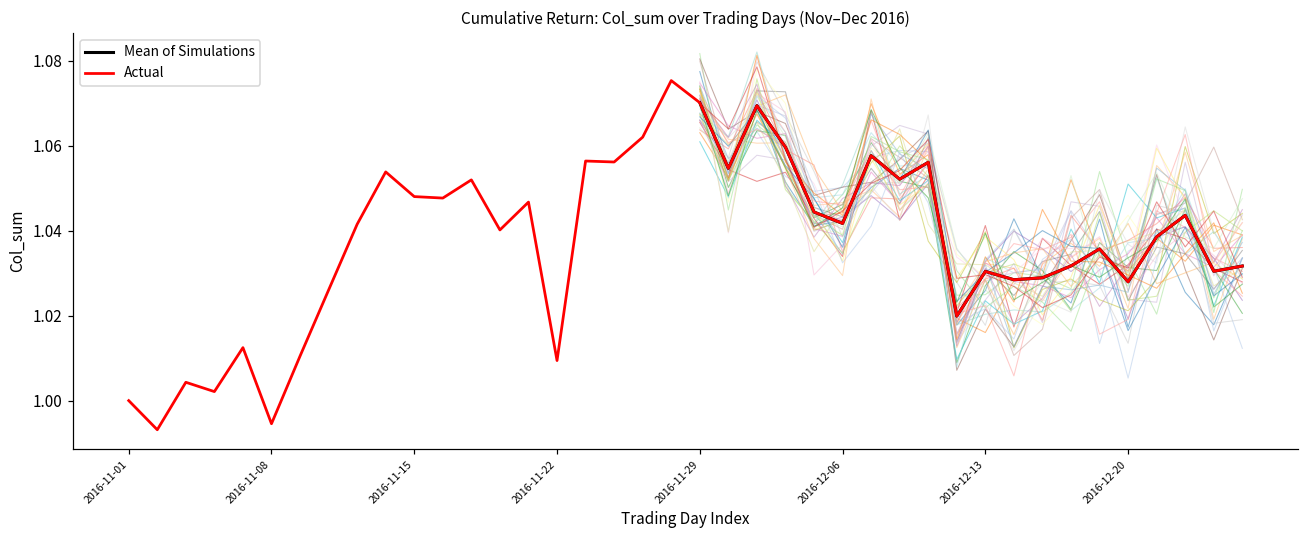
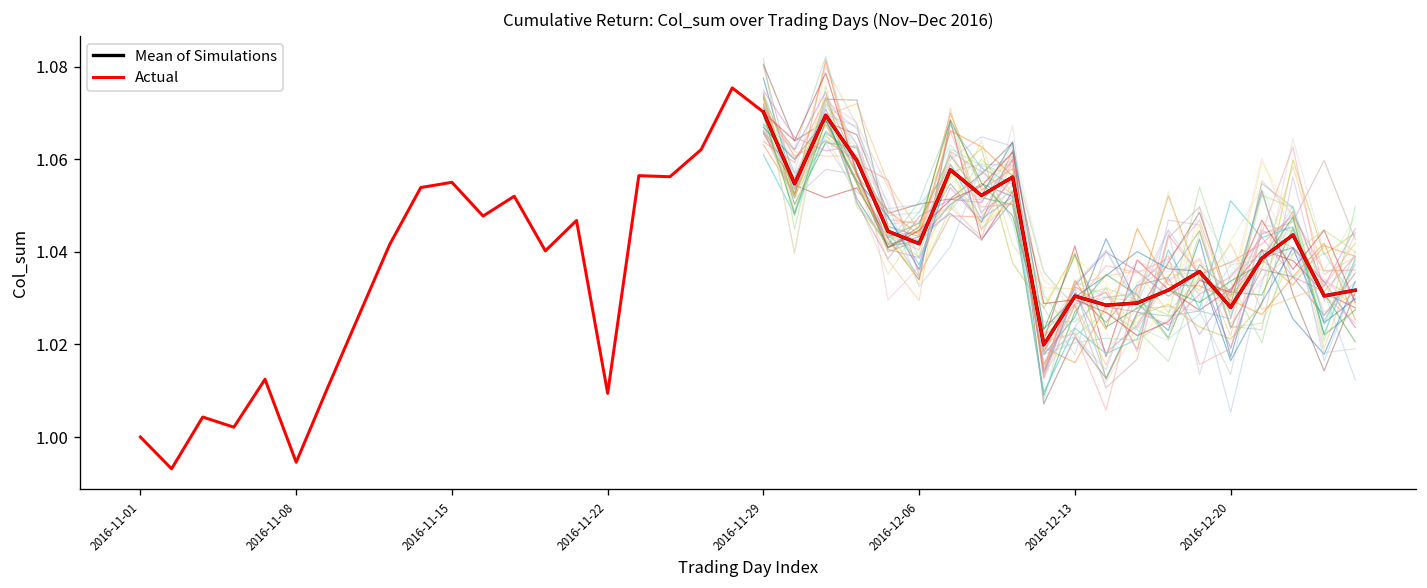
  {
    "Actual": {
      "2016-11-01": 1.000,
      "2016-11-08": 0.995,
-     "2016-11-15": 1.048,
+     "2016-11-15": 1.055,
      "2016-11-22": 1.009
    }
  }
